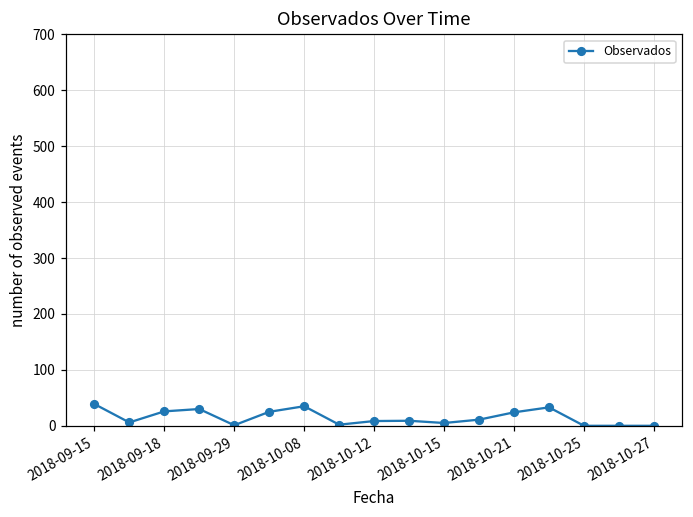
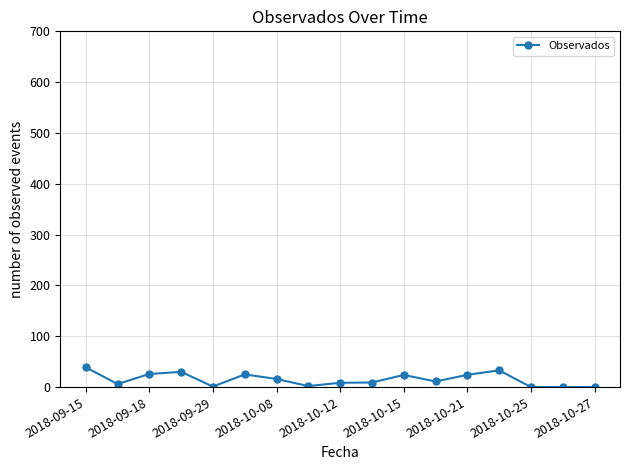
  {
    "2018-09-15": 40,
    "2018-09-18": 30,
    "2018-09-29": 0,
-   "2018-10-08": 40,
+   "2018-10-08": 20,
    "2018-10-12": 10,
-   "2018-10-15": 10,
+   "2018-10-15": 20,
    "2018-10-21": 20,
    "2018-10-25": 0,
    "2018-10-27": 0
  }
